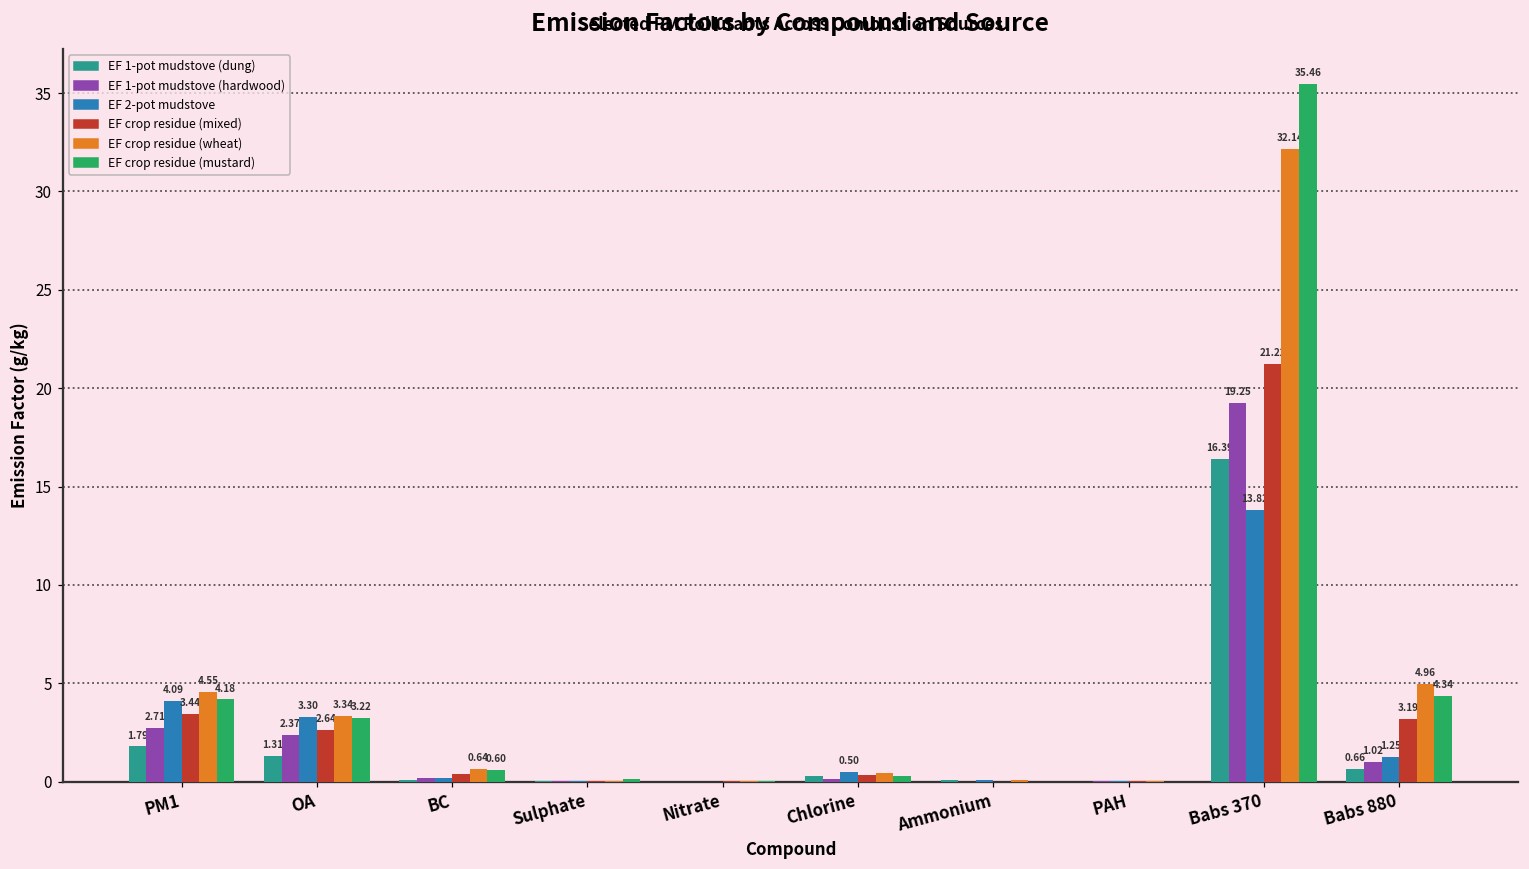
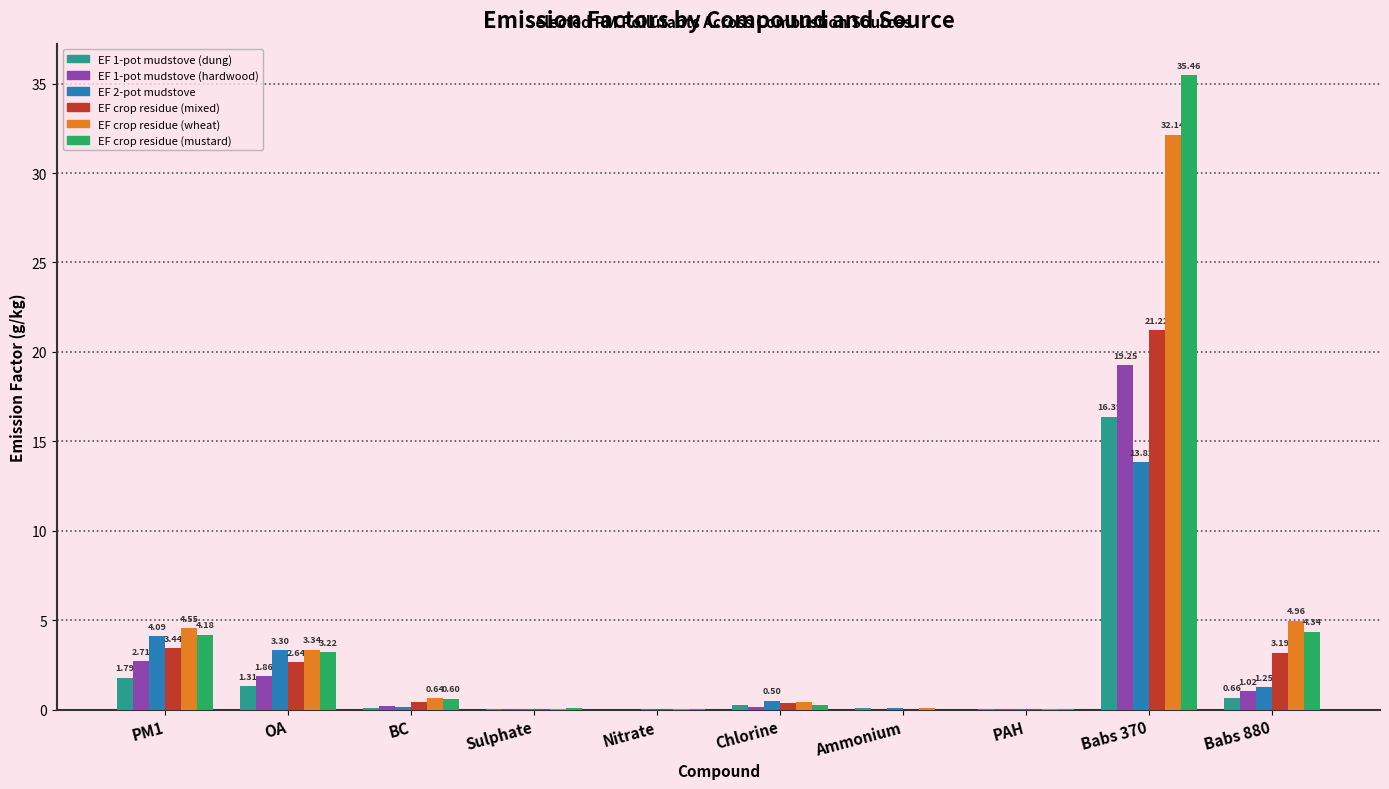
  {
    "EF 1-pot mudstove (hardwood)": {
      "PM1": 2.71,
-     "OA": 2.37,
+     "OA": 1.86,
      "Babs 370": 19.25,
      "Babs 880": 1.02
    },
    "EF crop residue (mixed)": {
      "PM1": 3.44,
      "OA": 2.64,
      "Babs 370": 21.22,
      "Babs 880": 3.19
    },
    "EF crop residue (wheat)": {
      "PM1": 4.55,
      "OA": 3.34,
      "BC": 0.64,
      "Babs 370": 32.14,
      "Babs 880": 4.96
    }
  }
